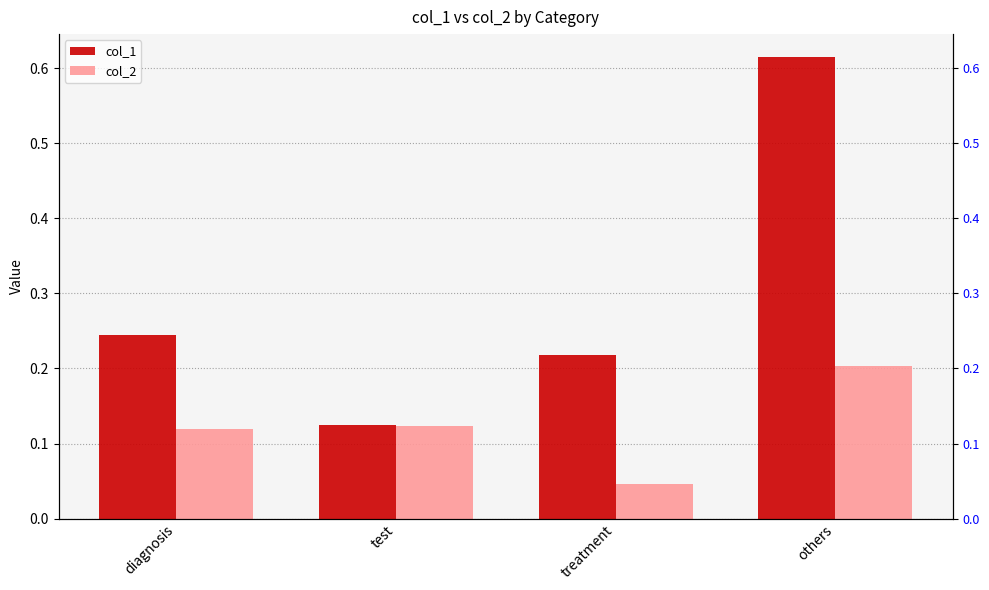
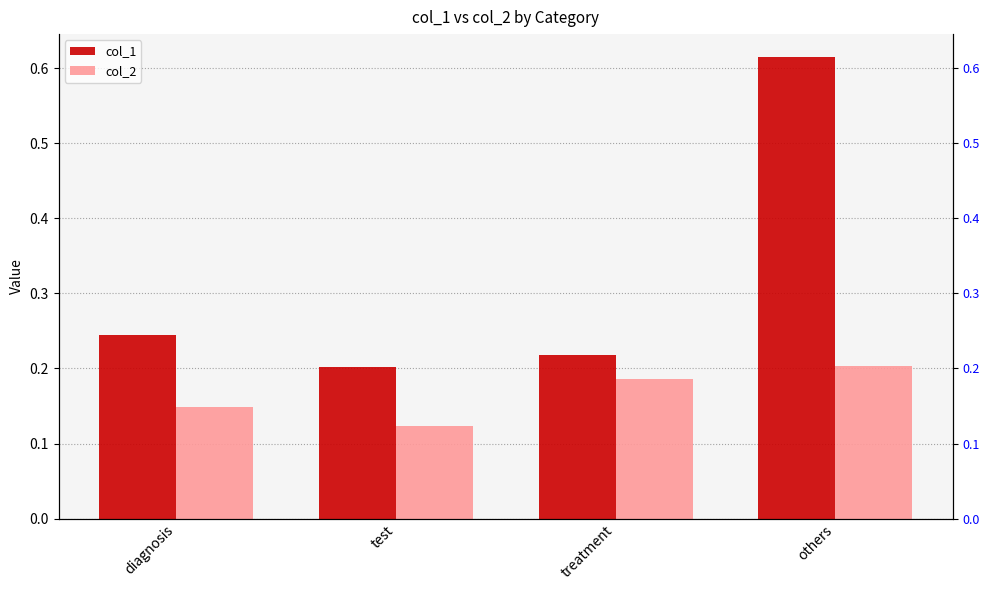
  {
    "col_1": {
      "diagnosis": 0.24,
-     "test": 0.12,
+     "test": 0.20,
      "treatment": 0.22,
      "others": 0.61
    },
    "col_2": {
-     "diagnosis": 0.12,
+     "diagnosis": 0.15,
      "test": 0.12,
-     "treatment": 0.05,
+     "treatment": 0.19,
      "others": 0.20
    }
  }
